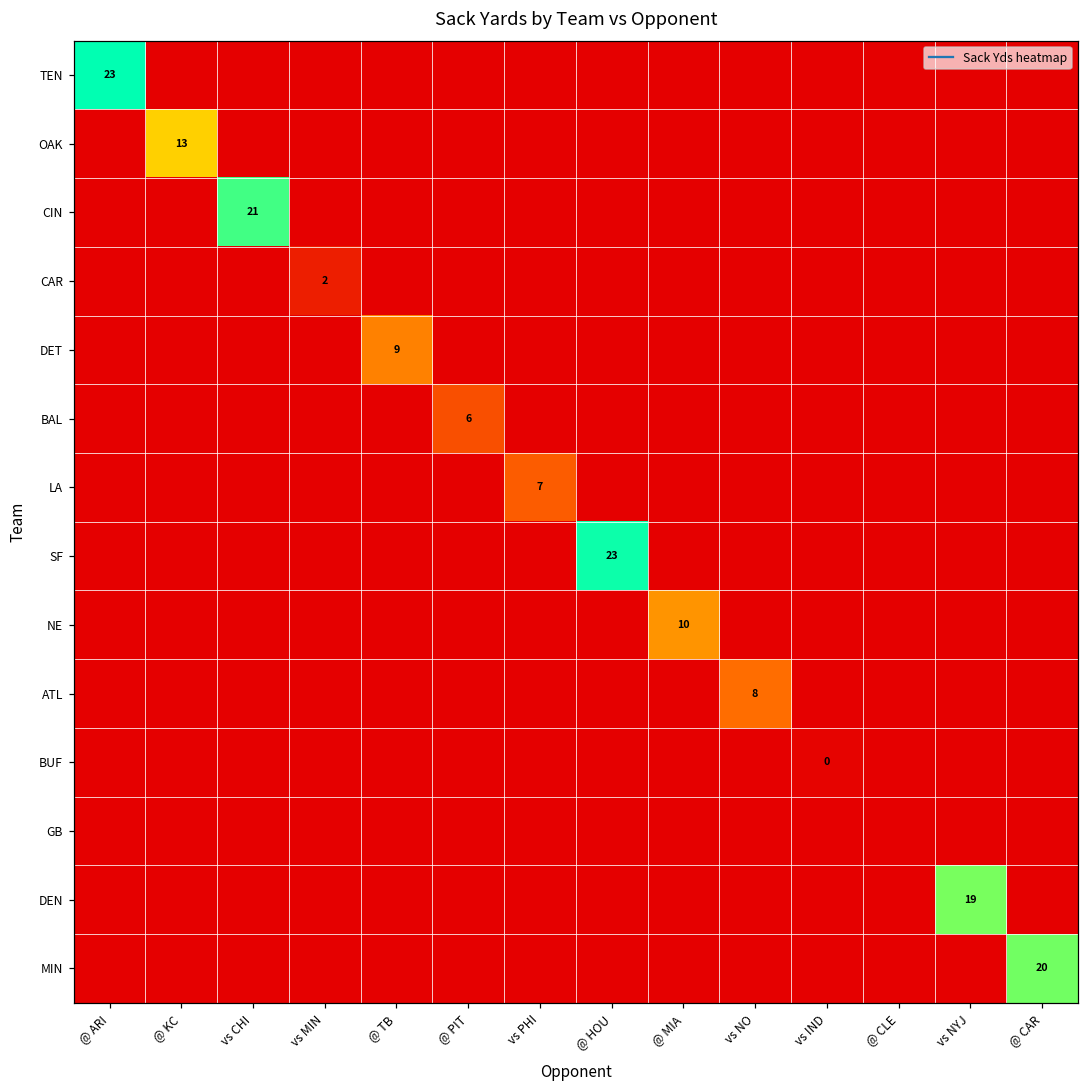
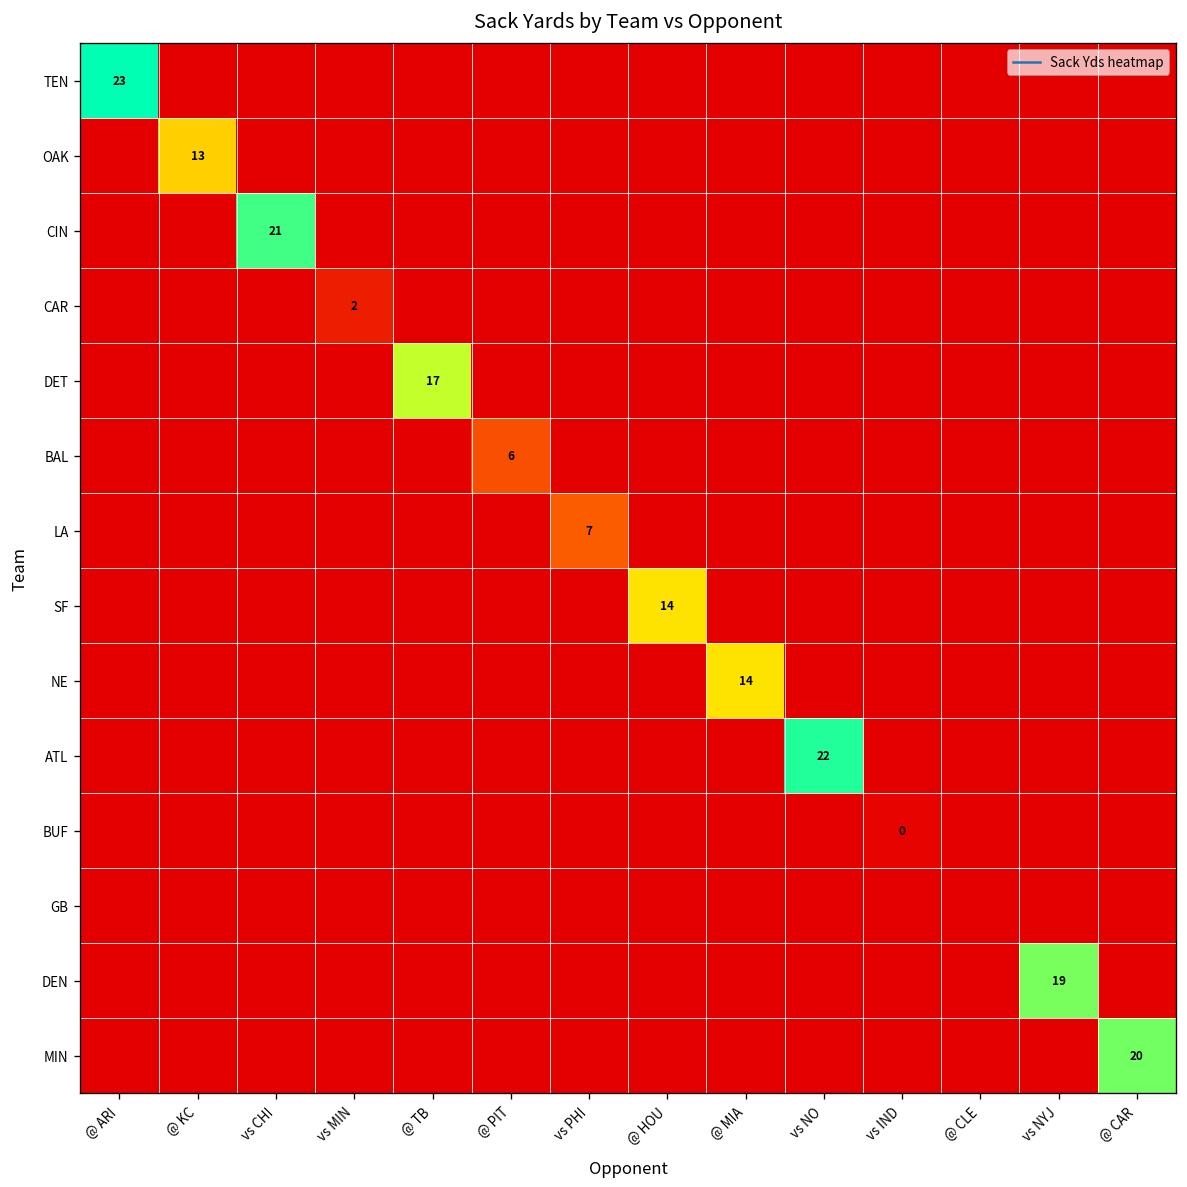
  {
    "TEN": {
      "@ ARI": 23
    },
    "OAK": {
      "@ KC": 13
    },
    "CIN": {
      "vs CHI": 21
    },
    "CAR": {
      "vs MIN": 2
    },
    "DET": {
-     "@ TB": 9
+     "@ TB": 17
    },
    "BAL": {
      "@ PIT": 6
    },
    "LA": {
      "vs PHI": 7
    },
    "SF": {
-     "@ HOU": 23
+     "@ HOU": 14
    },
    "NE": {
-     "@ MIA": 10
+     "@ MIA": 14
    },
    "ATL": {
-     "vs NO": 8
+     "vs NO": 22
    },
    "BUF": {
      "vs IND": 0
    },
    "DEN": {
      "vs NYJ": 19
    },
    "MIN": {
      "@ CAR": 20
    }
  }
